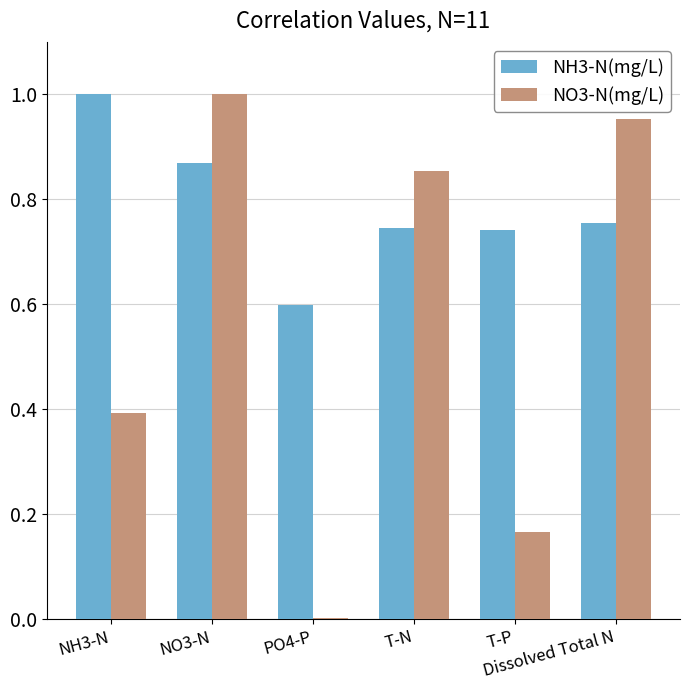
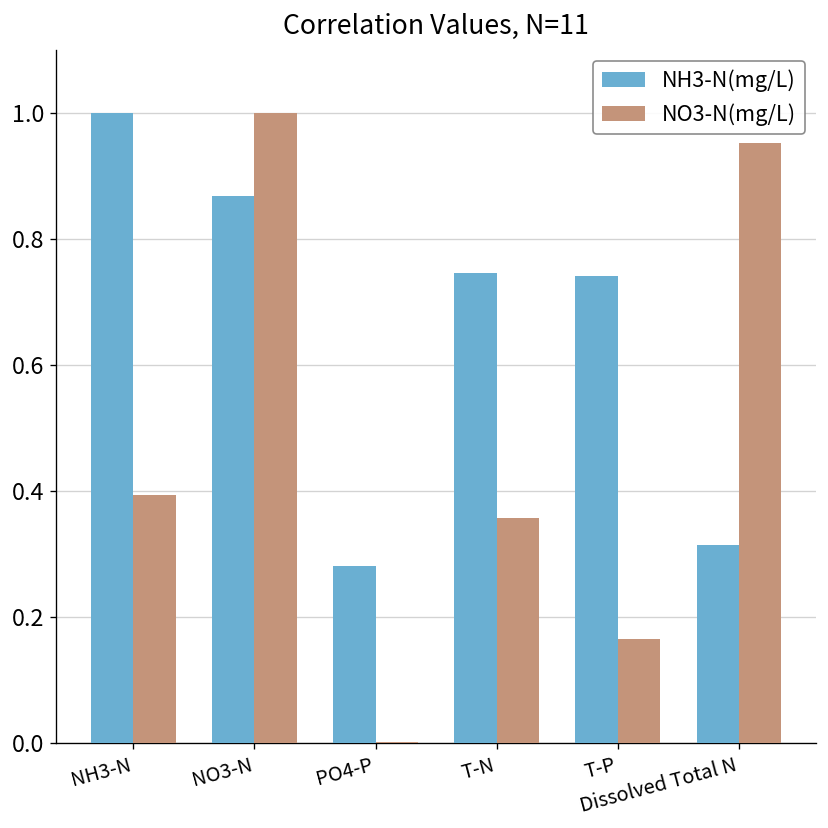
  {
    "NH3-N(mg/L)": {
      "NH3-N": 1.00,
      "NO3-N": 0.87,
-     "PO4-P": 0.60,
+     "PO4-P": 0.28,
      "T-N": 0.75,
      "T-P": 0.74,
-     "Dissolved Total N": 0.75
+     "Dissolved Total N": 0.31
    },
    "NO3-N(mg/L)": {
      "NH3-N": 0.39,
      "NO3-N": 1.00,
-     "T-N": 0.85,
+     "T-N": 0.36,
      "T-P": 0.17,
      "Dissolved Total N": 0.95
    }
  }
